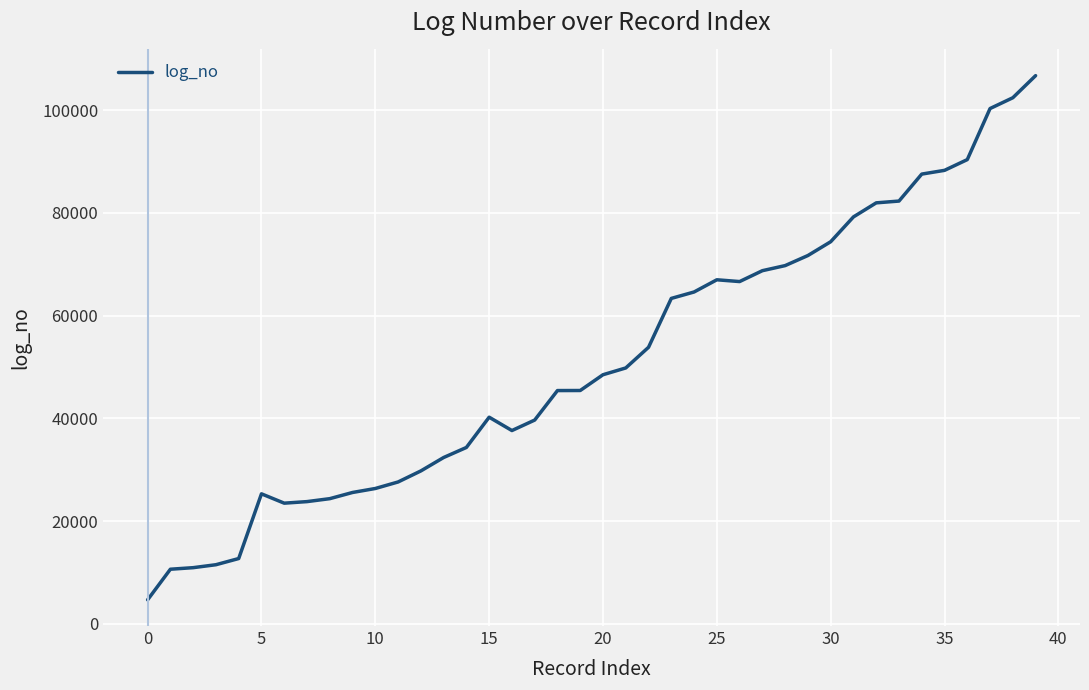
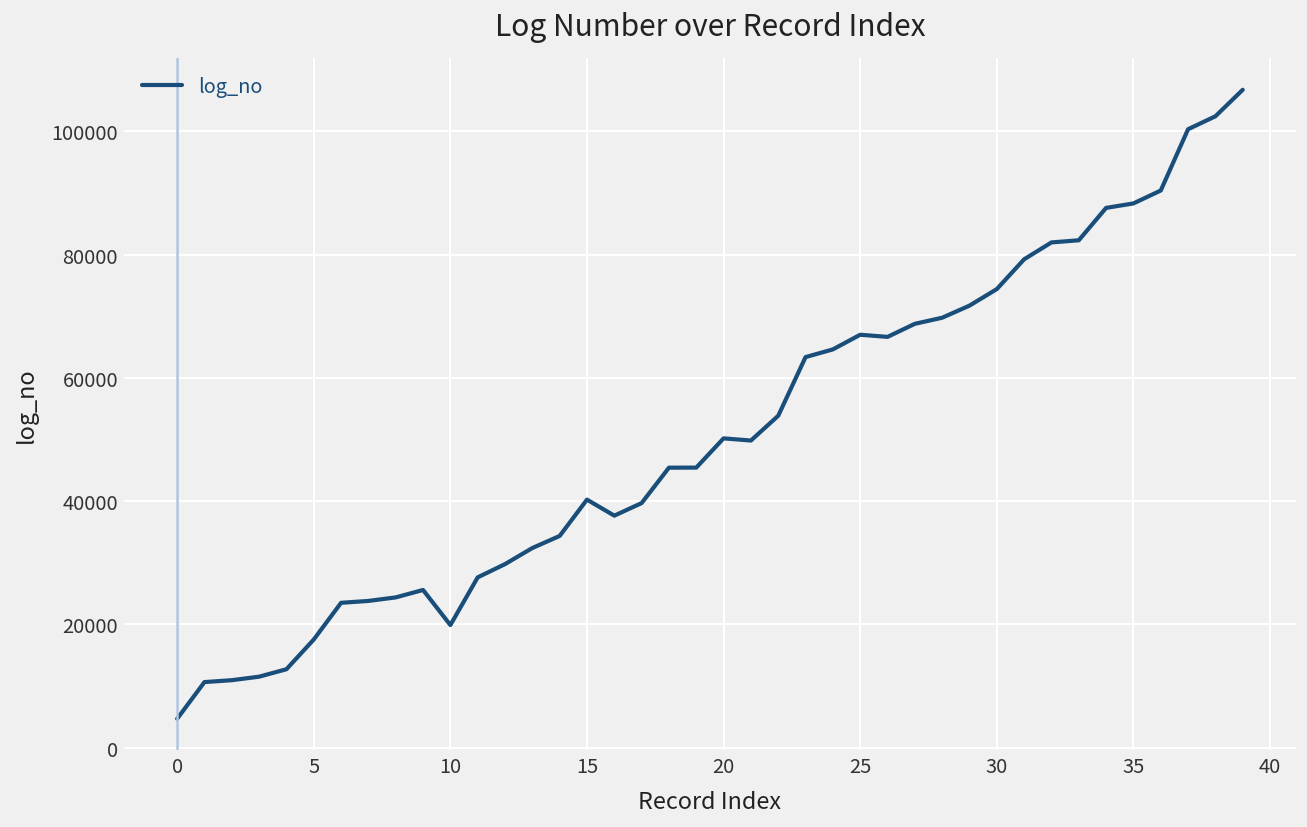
  {
    "0": 5000,
-   "5": 25000,
-   "10": 26000,
+   "5": 18000,
+   "10": 20000,
    "15": 40000,
-   "20": 49000,
+   "20": 50000,
    "25": 67000,
    "30": 74000,
    "35": 88000
  }
